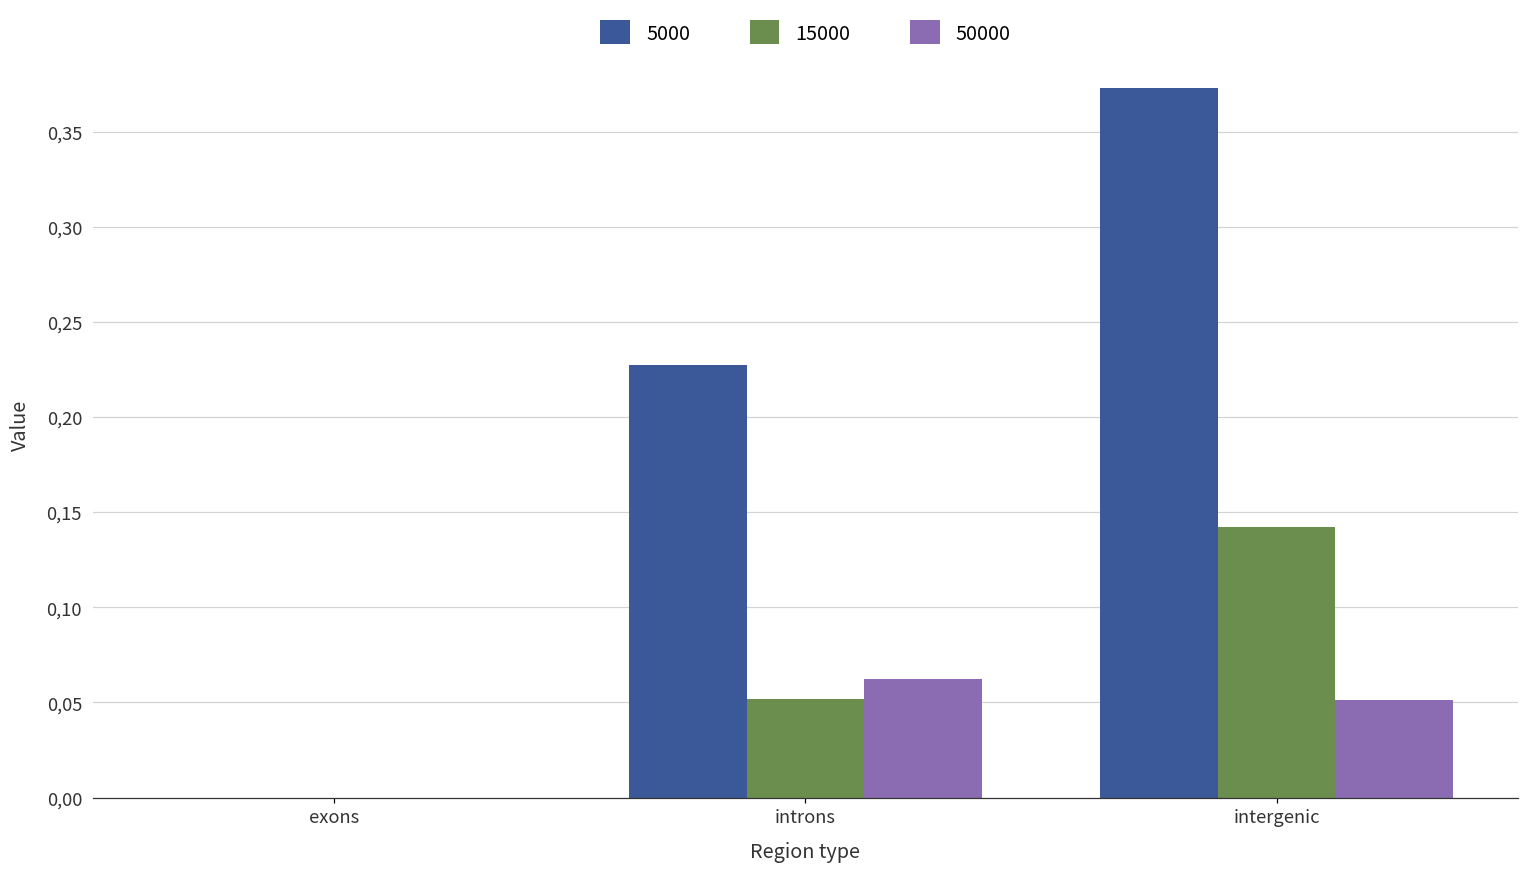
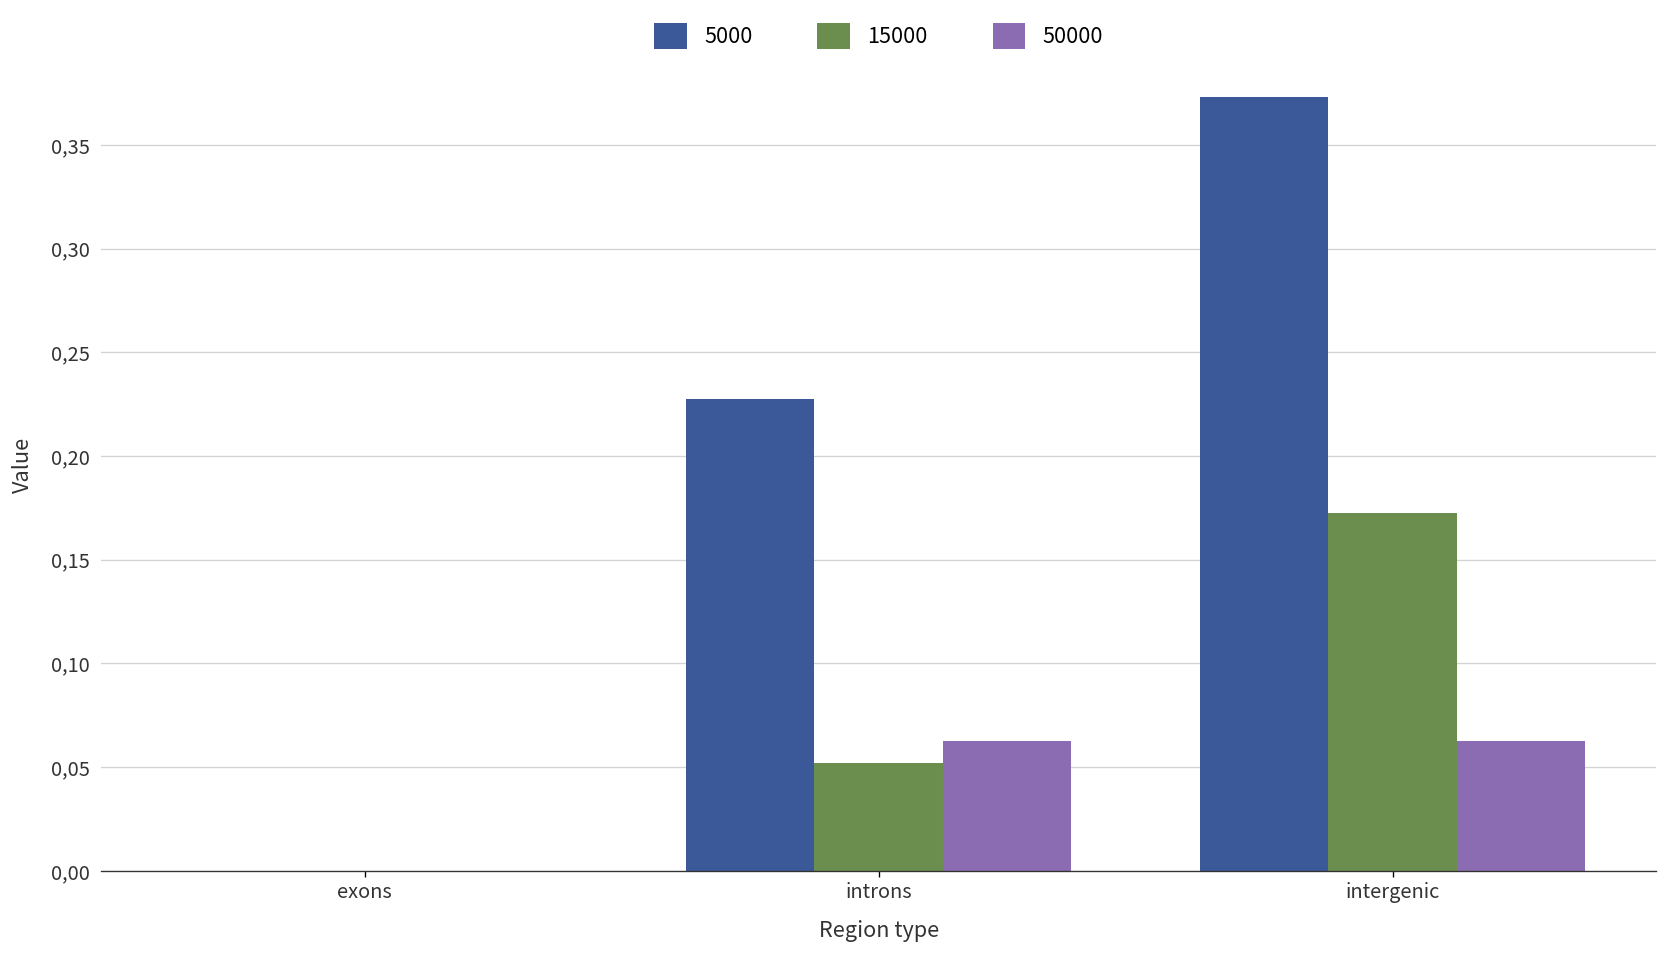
  {
    "5000": {
      "exons": 0.0,
      "introns": 22.7,
      "intergenic": 37.3
    },
    "15000": {
      "exons": 0.0,
      "introns": 5.2,
-     "intergenic": 14.2
+     "intergenic": 17.3
    },
    "50000": {
      "exons": 0.0,
      "introns": 6.2,
-     "intergenic": 5.1
+     "intergenic": 6.2
    }
  }
